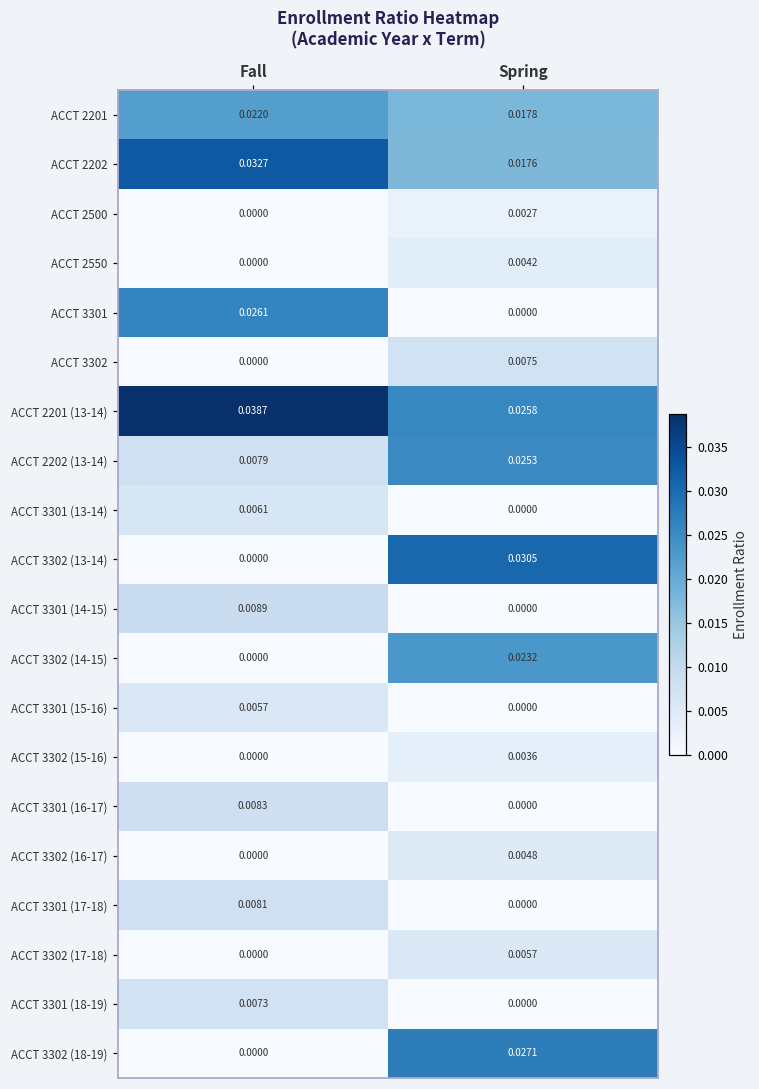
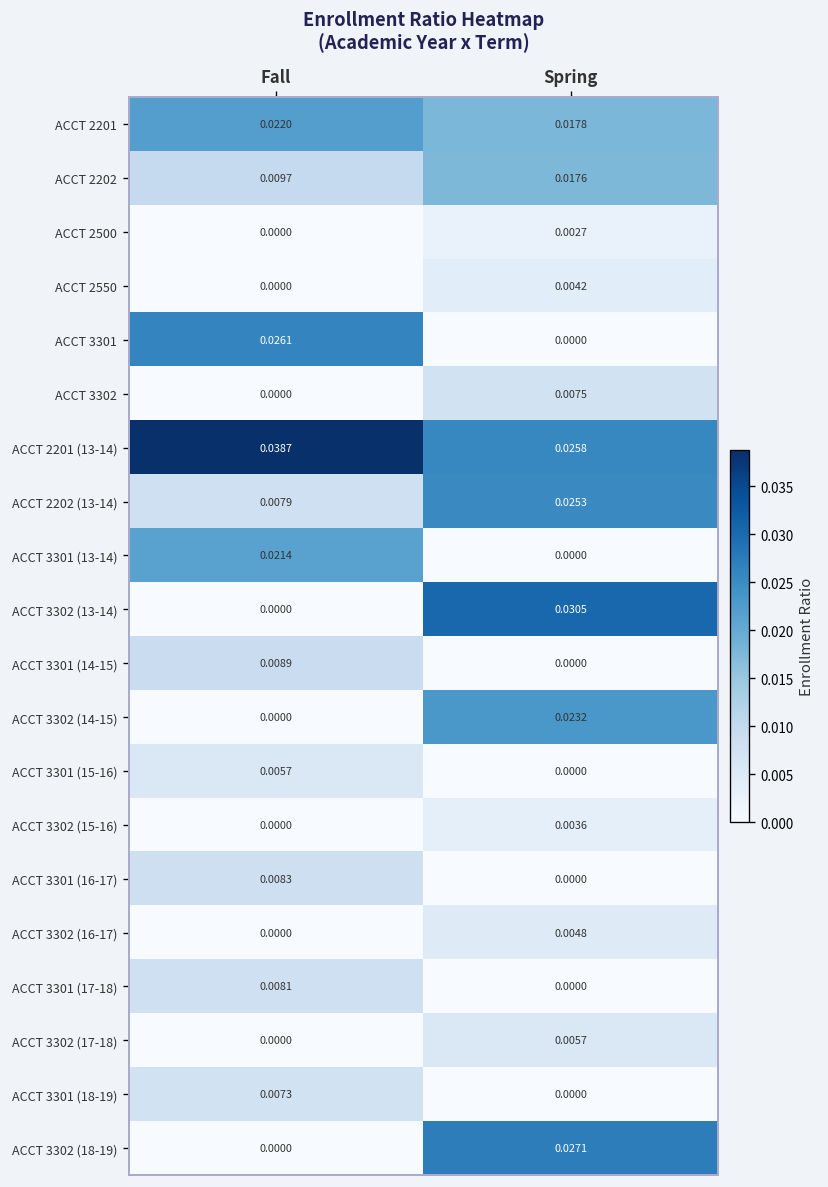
  {
    "ACCT 2201": {
      "Fall": 0.0220,
      "Spring": 0.0178
    },
    "ACCT 2202": {
-     "Fall": 0.0327,
+     "Fall": 0.0097,
      "Spring": 0.0176
    },
    "ACCT 2500": {
      "Fall": 0.0000,
      "Spring": 0.0027
    },
    "ACCT 2550": {
      "Fall": 0.0000,
      "Spring": 0.0042
    },
    "ACCT 3301": {
      "Fall": 0.0261,
      "Spring": 0.0000
    },
    "ACCT 3302": {
      "Fall": 0.0000,
      "Spring": 0.0075
    },
    "ACCT 2201 (13-14)": {
      "Fall": 0.0387,
      "Spring": 0.0258
    },
    "ACCT 2202 (13-14)": {
      "Fall": 0.0079,
      "Spring": 0.0253
    },
    "ACCT 3301 (13-14)": {
-     "Fall": 0.0061,
+     "Fall": 0.0214,
      "Spring": 0.0000
    },
    "ACCT 3302 (13-14)": {
      "Fall": 0.0000,
      "Spring": 0.0305
    },
    "ACCT 3301 (14-15)": {
      "Fall": 0.0089,
      "Spring": 0.0000
    },
    "ACCT 3302 (14-15)": {
      "Fall": 0.0000,
      "Spring": 0.0232
    },
    "ACCT 3301 (15-16)": {
      "Fall": 0.0057,
      "Spring": 0.0000
    },
    "ACCT 3302 (15-16)": {
      "Fall": 0.0000,
      "Spring": 0.0036
    },
    "ACCT 3301 (16-17)": {
      "Fall": 0.0083,
      "Spring": 0.0000
    },
    "ACCT 3302 (16-17)": {
      "Fall": 0.0000,
      "Spring": 0.0048
    },
    "ACCT 3301 (17-18)": {
      "Fall": 0.0081,
      "Spring": 0.0000
    },
    "ACCT 3302 (17-18)": {
      "Fall": 0.0000,
      "Spring": 0.0057
    },
    "ACCT 3301 (18-19)": {
      "Fall": 0.0073,
      "Spring": 0.0000
    },
    "ACCT 3302 (18-19)": {
      "Fall": 0.0000,
      "Spring": 0.0271
    }
  }
